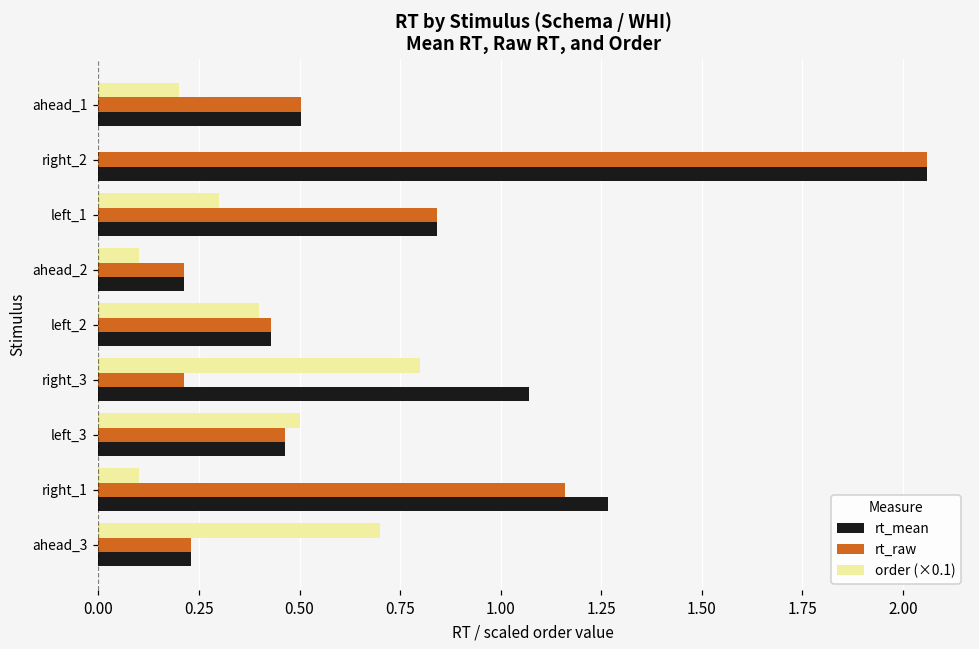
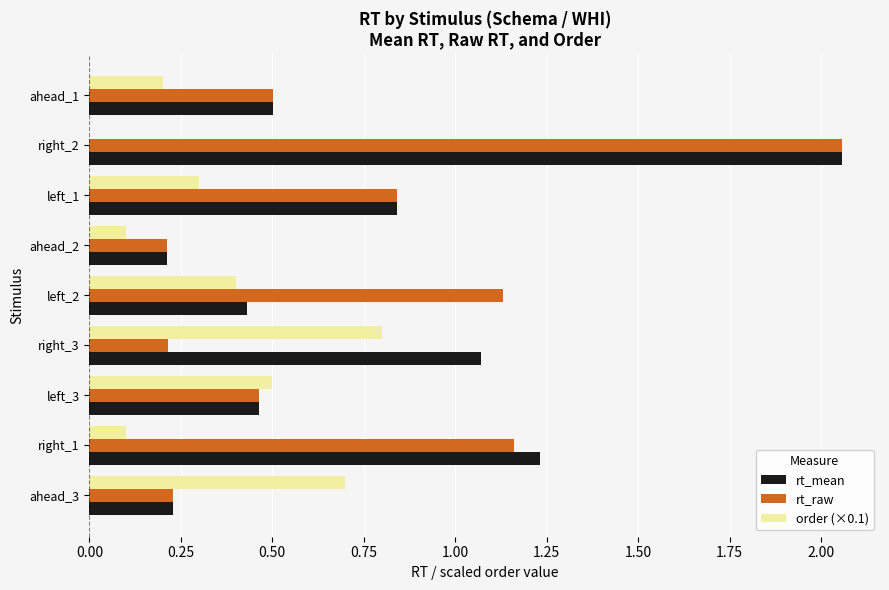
  {
    "rt_mean": {
      "ahead_1": 0.50,
      "right_2": 2.06,
      "left_1": 0.84,
      "ahead_2": 0.21,
      "left_2": 0.43,
      "right_3": 1.07,
      "left_3": 0.46,
-     "right_1": 1.27,
+     "right_1": 1.23,
      "ahead_3": 0.23
    },
    "rt_raw": {
      "ahead_1": 0.50,
      "right_2": 2.06,
      "left_1": 0.84,
      "ahead_2": 0.21,
-     "left_2": 0.43,
+     "left_2": 1.13,
      "right_3": 0.21,
      "left_3": 0.46,
      "right_1": 1.16,
      "ahead_3": 0.23
    },
    "order (×0.1)": {
      "ahead_1": 0.20,
      "right_2": 0.00,
      "left_1": 0.30,
      "ahead_2": 0.10,
      "left_2": 0.40,
      "right_3": 0.80,
      "left_3": 0.50,
      "right_1": 0.10,
      "ahead_3": 0.70
    }
  }
